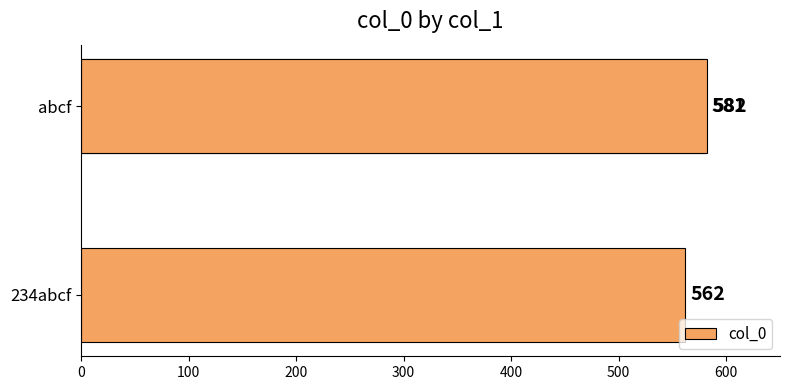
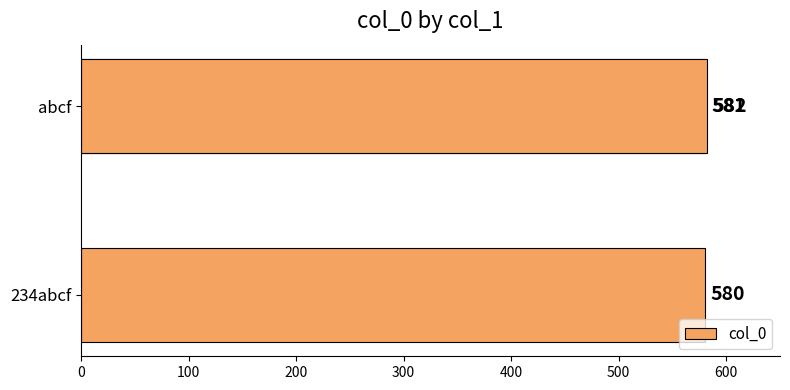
  {
-   "234abcf": 562
+   "234abcf": 580
  }
